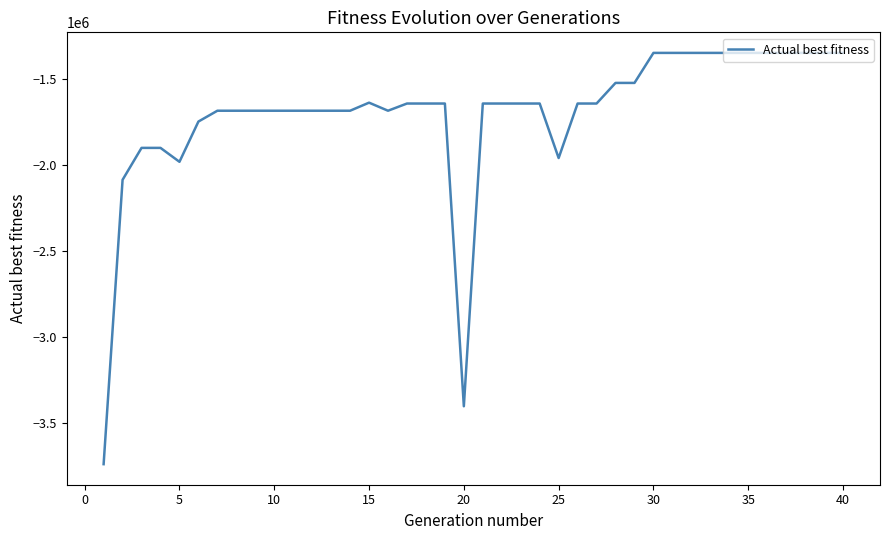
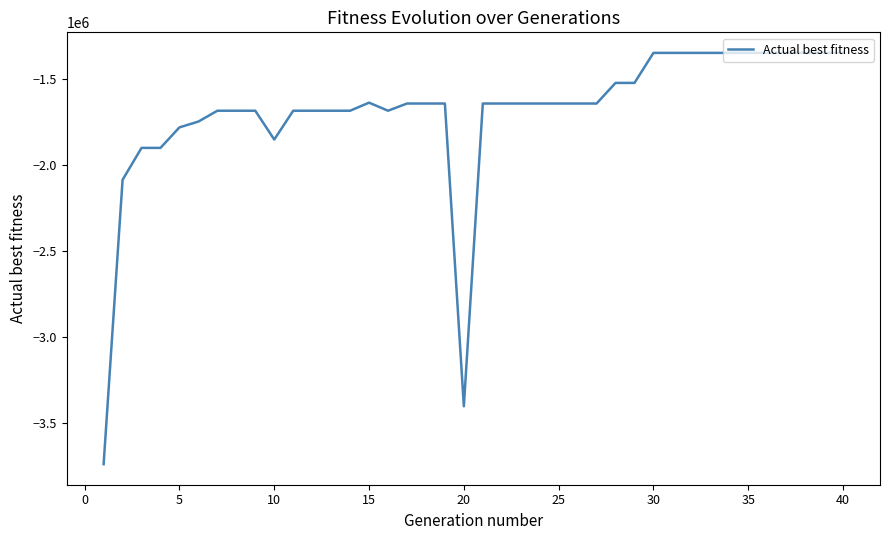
  {
-   "5": -1980000,
-   "10": -1690000,
+   "5": -1780000,
+   "10": -1850000,
    "15": -1640000,
    "20": -3400000,
-   "25": -1960000,
+   "25": -1640000,
    "30": -1350000
  }
